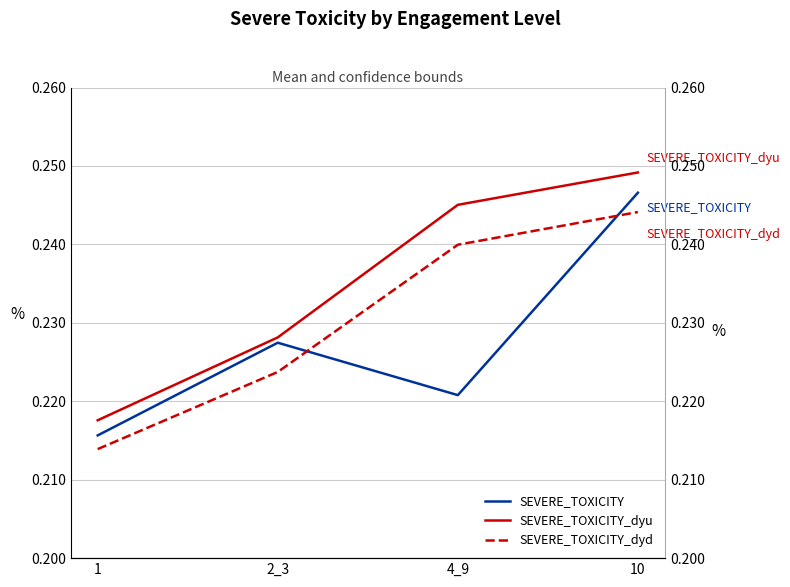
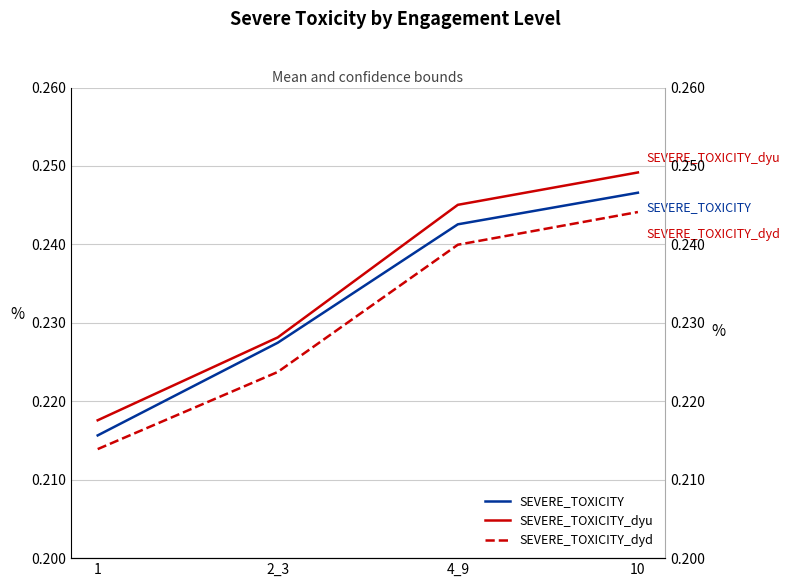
  {
    "SEVERE_TOXICITY": {
      "1": 0.216,
      "2_3": 0.227,
-     "4_9": 0.221,
+     "4_9": 0.243,
      "10": 0.247
    }
  }
